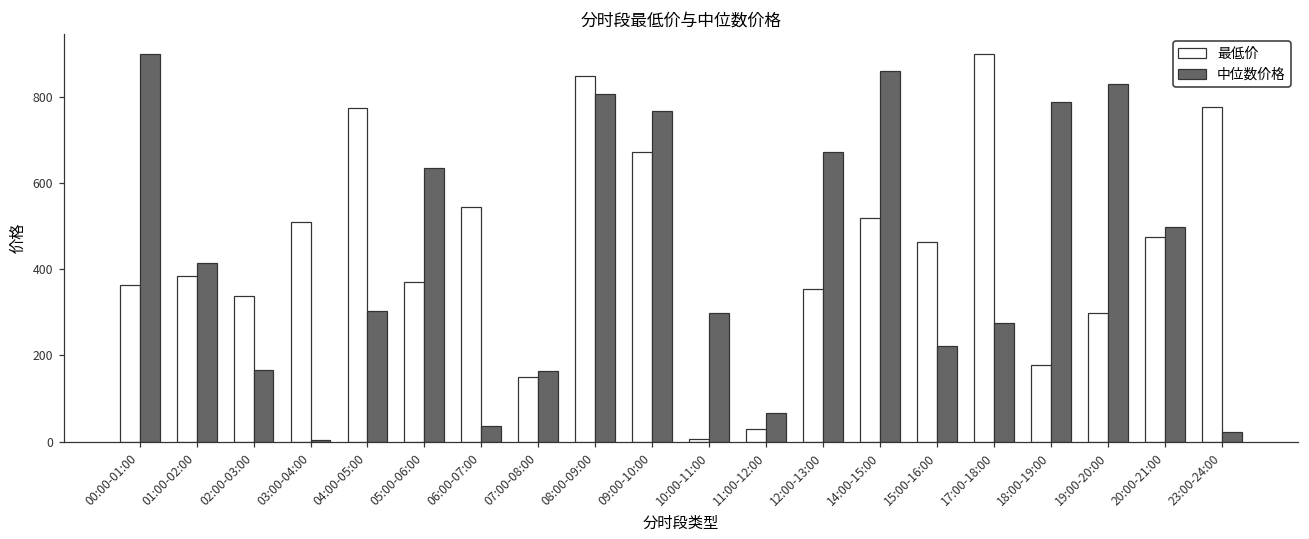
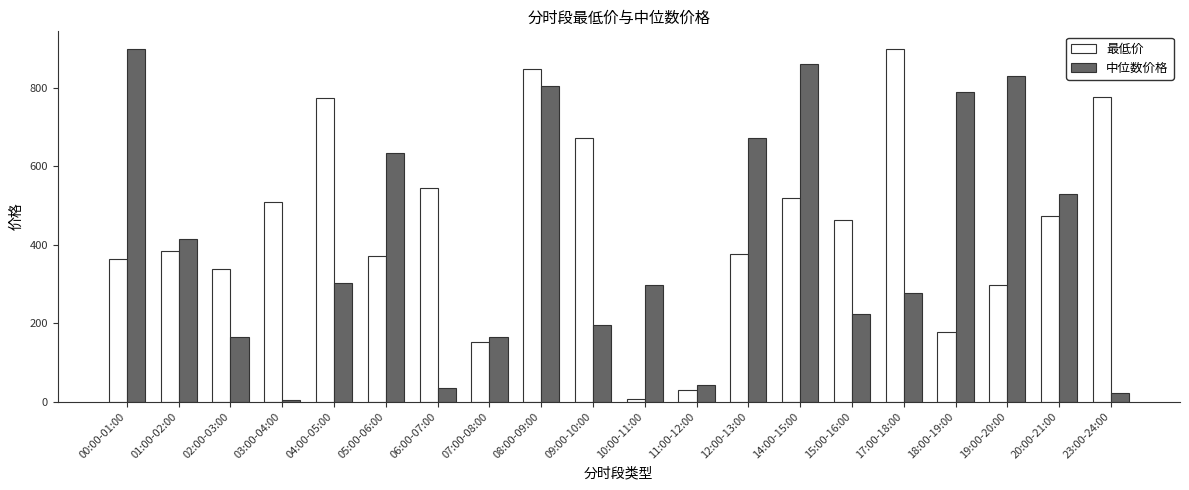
  {
    "最低价": {
      "00:00-01:00": 360,
      "01:00-02:00": 380,
      "02:00-03:00": 340,
      "03:00-04:00": 510,
      "04:00-05:00": 770,
      "05:00-06:00": 370,
      "06:00-07:00": 540,
      "07:00-08:00": 150,
      "08:00-09:00": 850,
      "09:00-10:00": 670,
      "10:00-11:00": 10,
      "11:00-12:00": 30,
-     "12:00-13:00": 350,
+     "12:00-13:00": 380,
      "14:00-15:00": 520,
      "15:00-16:00": 460,
      "17:00-18:00": 900,
      "18:00-19:00": 180,
      "19:00-20:00": 300,
      "20:00-21:00": 470,
      "23:00-24:00": 780
    },
    "中位数价格": {
      "00:00-01:00": 900,
      "01:00-02:00": 410,
      "02:00-03:00": 170,
      "04:00-05:00": 300,
      "05:00-06:00": 630,
      "06:00-07:00": 40,
      "07:00-08:00": 160,
      "08:00-09:00": 800,
-     "09:00-10:00": 770,
+     "09:00-10:00": 200,
      "10:00-11:00": 300,
-     "11:00-12:00": 70,
+     "11:00-12:00": 40,
      "12:00-13:00": 670,
      "14:00-15:00": 860,
      "15:00-16:00": 220,
      "17:00-18:00": 280,
      "18:00-19:00": 790,
      "19:00-20:00": 830,
-     "20:00-21:00": 500,
+     "20:00-21:00": 530,
      "23:00-24:00": 20
    }
  }
